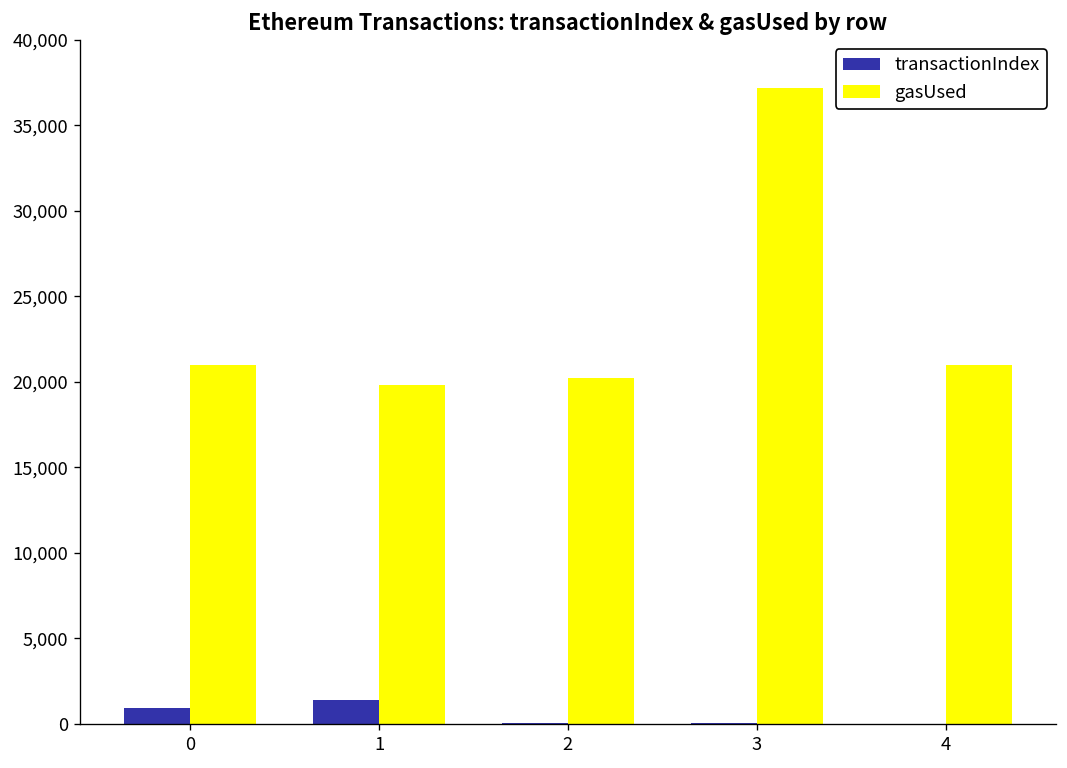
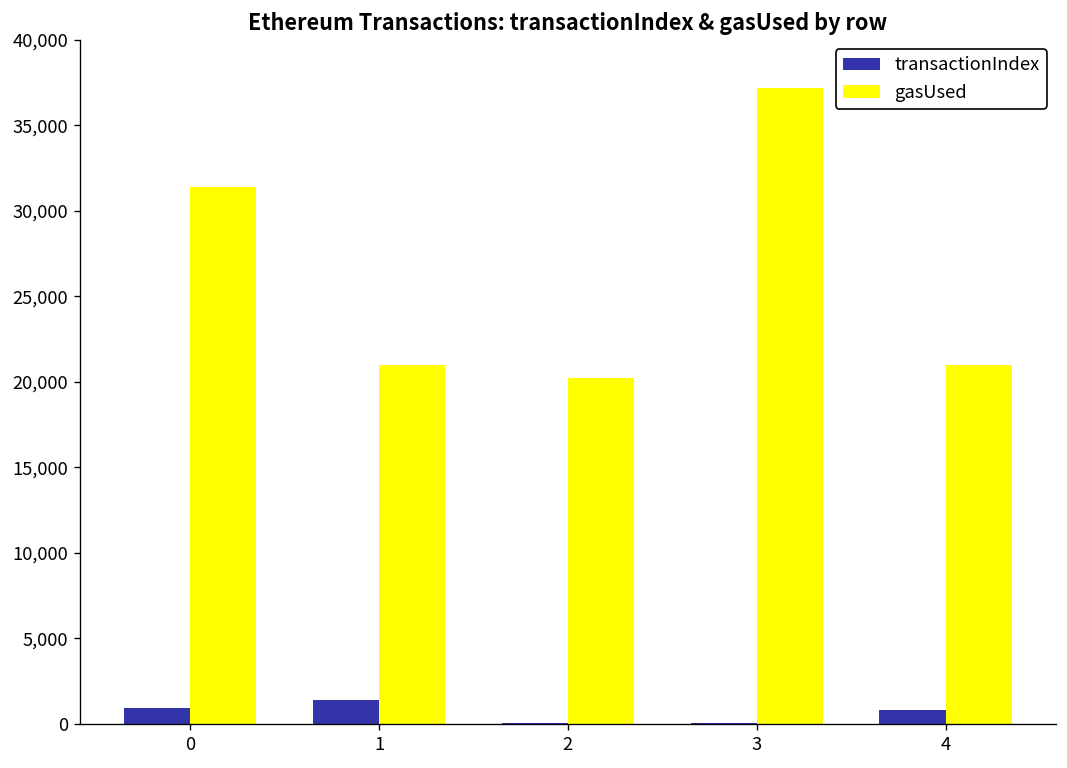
  {
    "transactionIndex": {
      "0": "900",
      "1": "1,400",
-     "4": "0"
+     "4": "800"
    },
    "gasUsed": {
-     "0": "21,000",
-     "1": "19,800",
+     "0": "31,400",
+     "1": "21,000",
      "2": "20,200",
      "3": "37,200",
      "4": "21,000"
    }
  }
